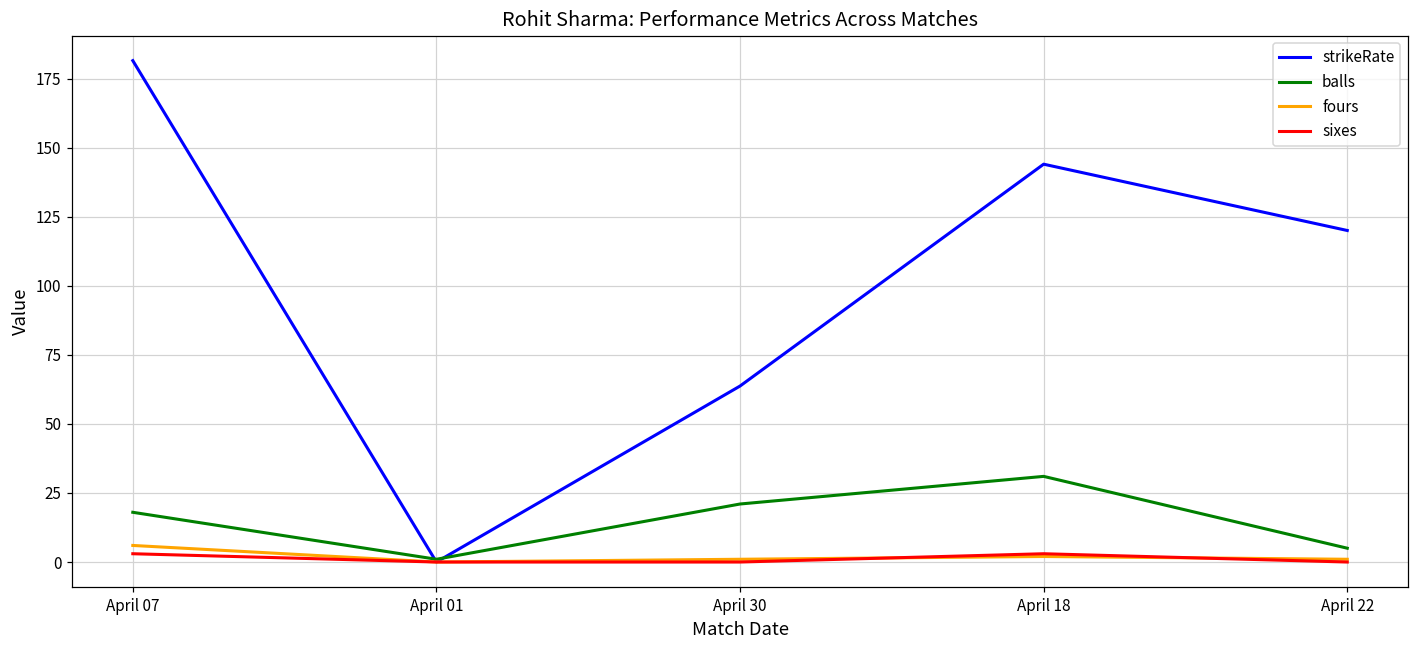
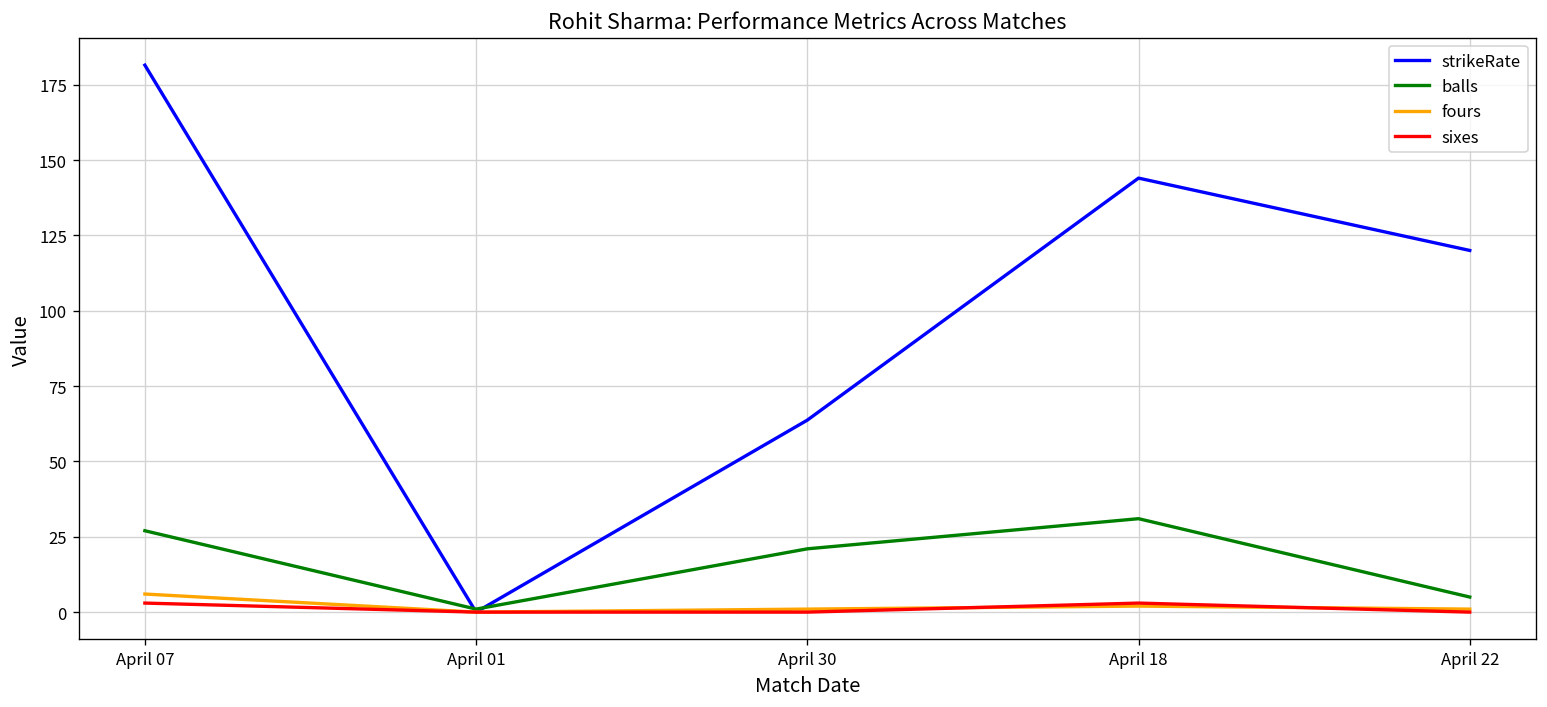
  {
    "strikeRate": {
      "April 07": 181,
      "April 30": 64,
      "April 18": 144,
      "April 22": 120
    },
    "balls": {
-     "April 07": 18,
+     "April 07": 27,
      "April 30": 21,
      "April 18": 31,
      "April 22": 5
    },
    "fours": {
      "April 07": 6
    },
    "sixes": {
      "April 07": 3
    }
  }
